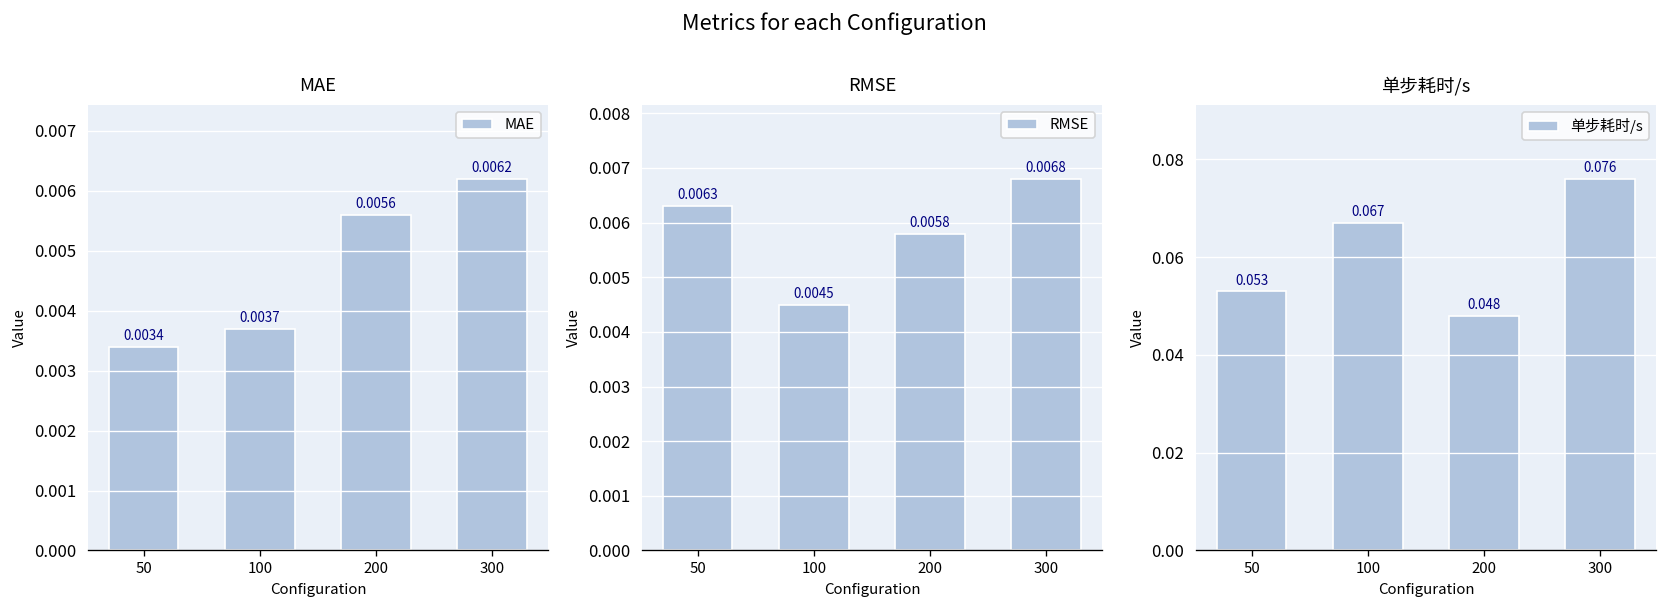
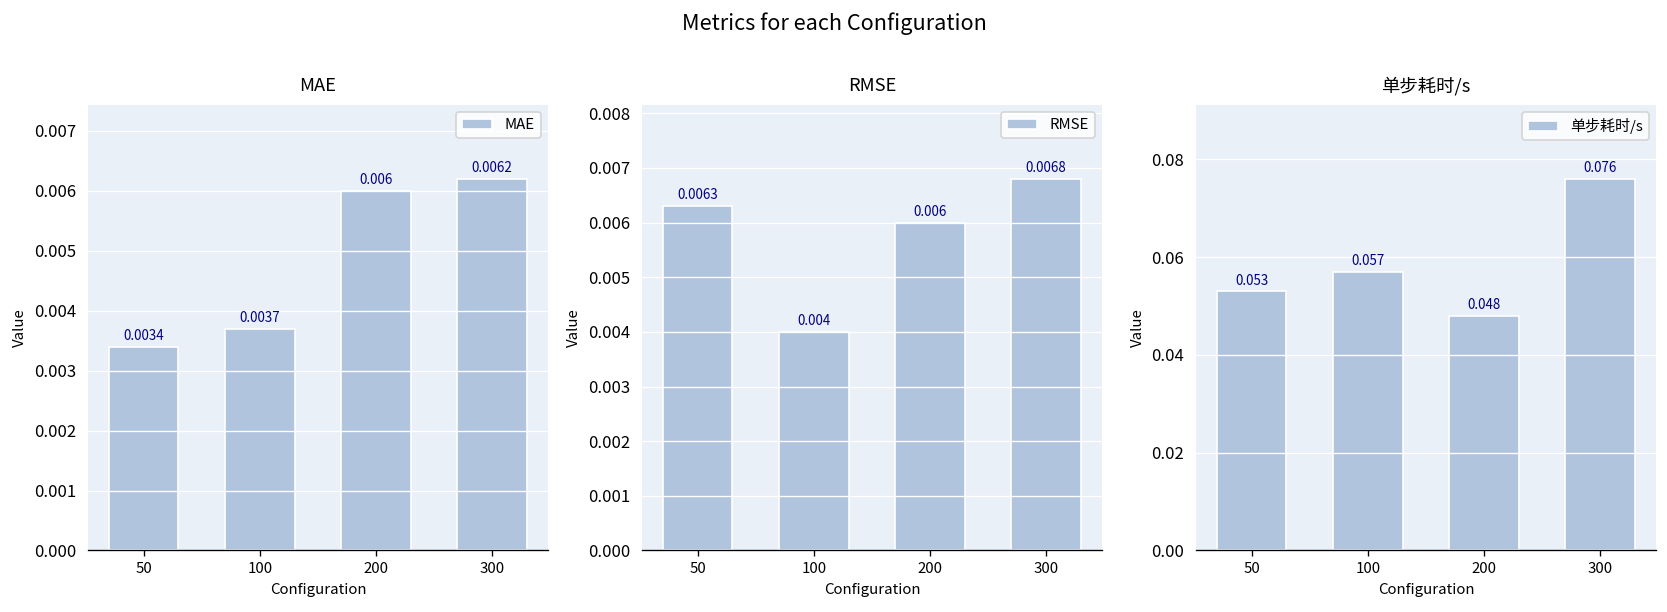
  {
    "MAE": {
      "50": 0.0034,
      "100": 0.0037,
-     "200": 0.0056,
+     "200": 0.006,
      "300": 0.0062
    },
    "RMSE": {
      "50": 0.0063,
-     "100": 0.0045,
-     "200": 0.0058,
+     "100": 0.004,
+     "200": 0.006,
      "300": 0.0068
    },
    "单步耗时/s": {
      "50": 0.053,
-     "100": 0.067,
+     "100": 0.057,
      "200": 0.048,
      "300": 0.076
    }
  }
